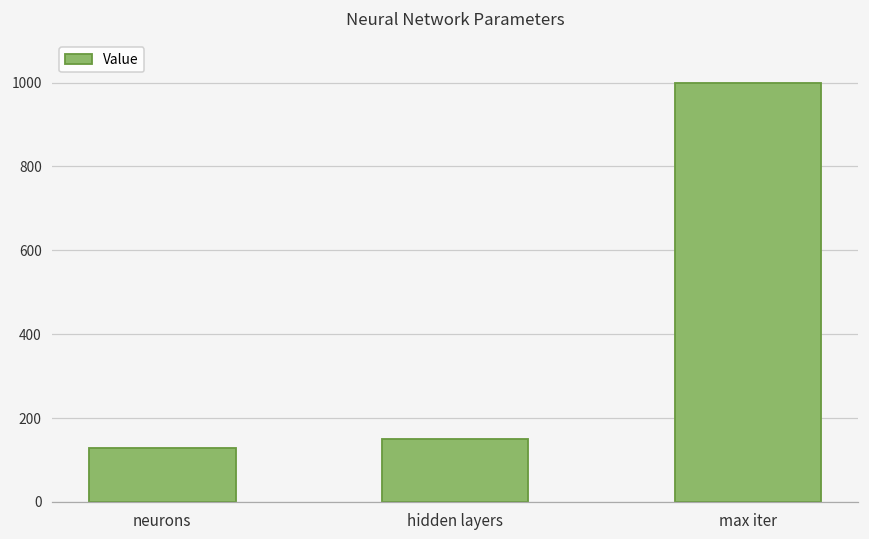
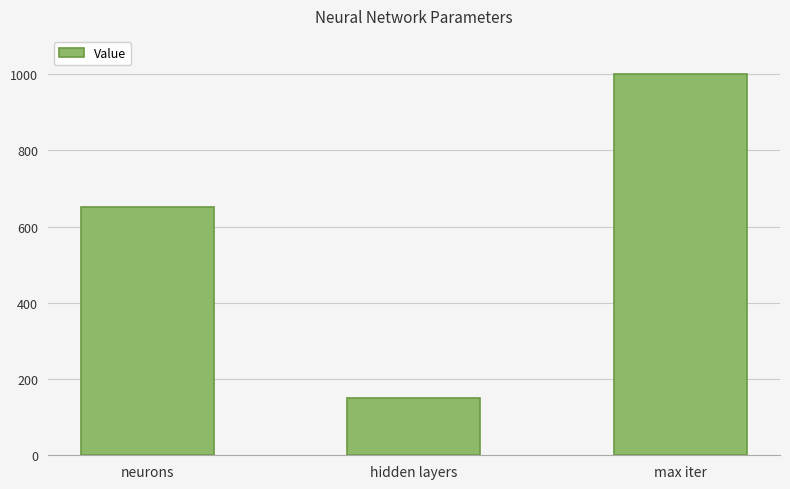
  {
-   "neurons": 130,
+   "neurons": 650,
    "hidden layers": 150,
    "max iter": 1000
  }
